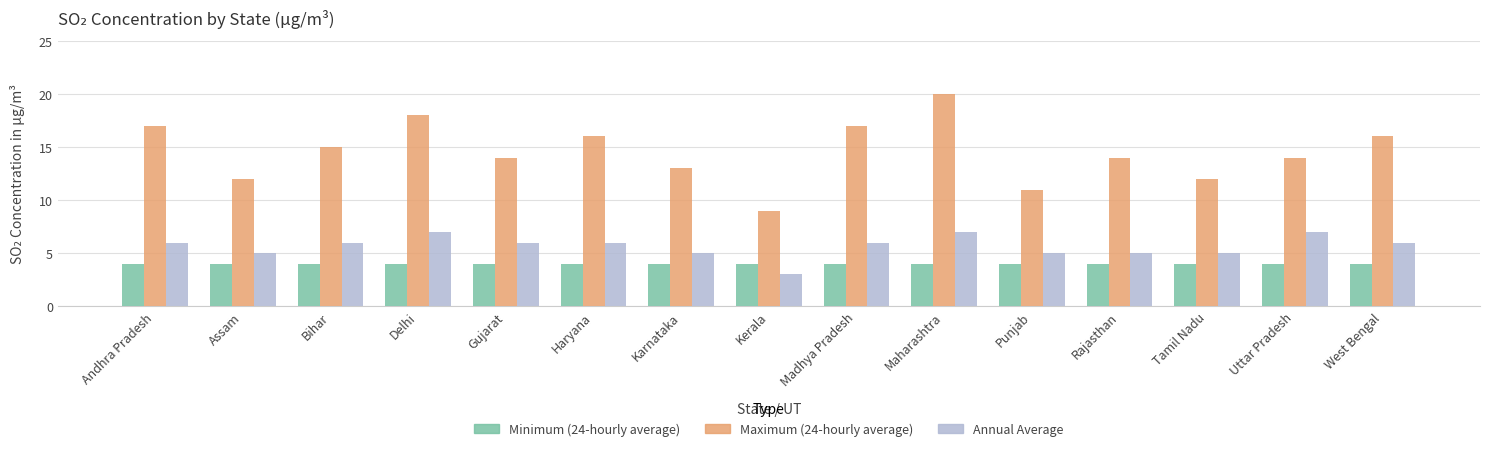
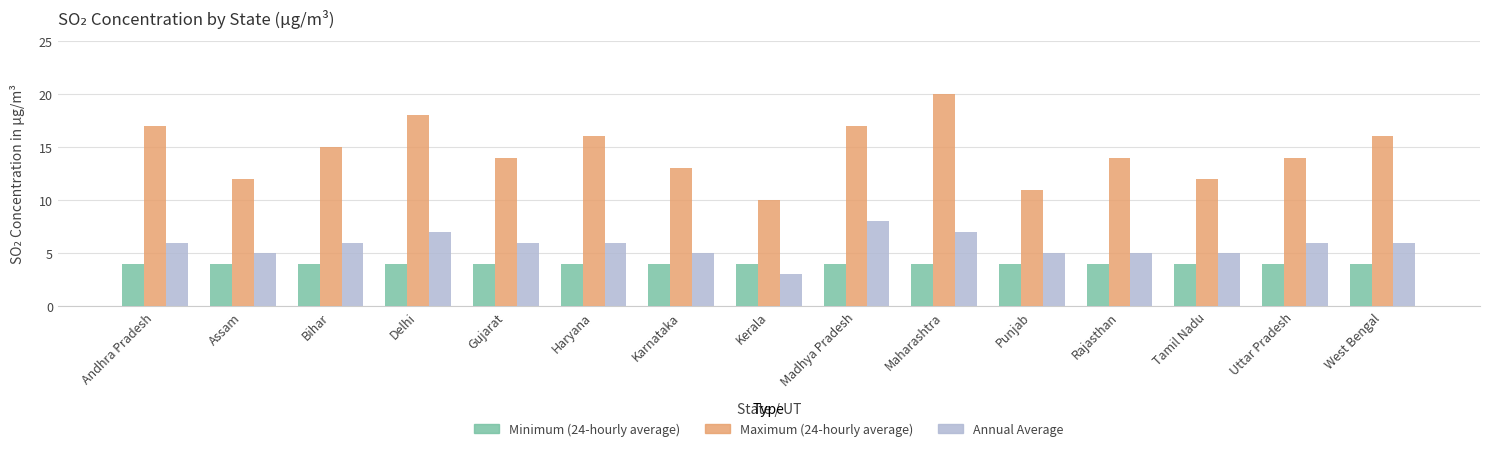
  {
    "Minimum (24-hourly average)": {
      "Andhra Pradesh": 4,
      "Assam": 4,
      "Bihar": 4,
      "Delhi": 4,
      "Gujarat": 4,
      "Haryana": 4,
      "Karnataka": 4,
      "Kerala": 4,
      "Madhya Pradesh": 4,
      "Maharashtra": 4,
      "Punjab": 4,
      "Rajasthan": 4,
      "Tamil Nadu": 4,
      "Uttar Pradesh": 4,
      "West Bengal": 4
    },
    "Maximum (24-hourly average)": {
      "Andhra Pradesh": 17,
      "Assam": 12,
      "Bihar": 15,
      "Delhi": 18,
      "Gujarat": 14,
      "Haryana": 16,
      "Karnataka": 13,
-     "Kerala": 9,
+     "Kerala": 10,
      "Madhya Pradesh": 17,
      "Maharashtra": 20,
      "Punjab": 11,
      "Rajasthan": 14,
      "Tamil Nadu": 12,
      "Uttar Pradesh": 14,
      "West Bengal": 16
    },
    "Annual Average": {
      "Andhra Pradesh": 6,
      "Assam": 5,
      "Bihar": 6,
      "Delhi": 7,
      "Gujarat": 6,
      "Haryana": 6,
      "Karnataka": 5,
      "Kerala": 3,
-     "Madhya Pradesh": 6,
+     "Madhya Pradesh": 8,
      "Maharashtra": 7,
      "Punjab": 5,
      "Rajasthan": 5,
      "Tamil Nadu": 5,
-     "Uttar Pradesh": 7,
+     "Uttar Pradesh": 6,
      "West Bengal": 6
    }
  }
